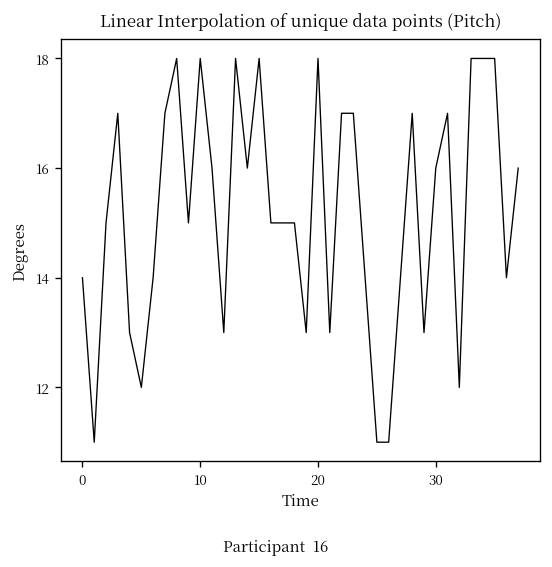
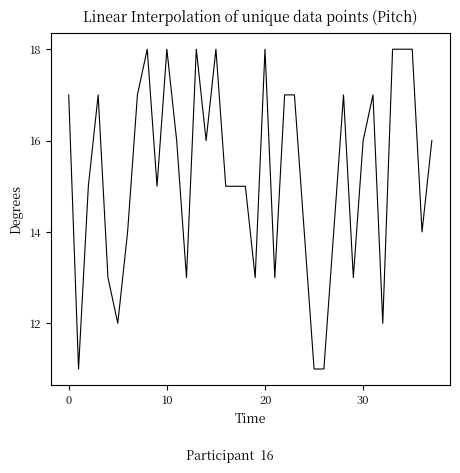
  {
-   "0": 14,
+   "0": 17,
    "10": 18,
    "20": 18,
    "30": 16
  }
